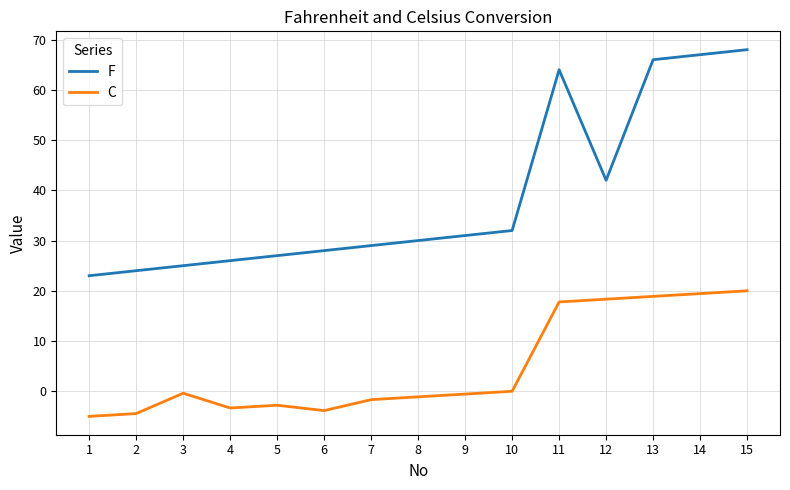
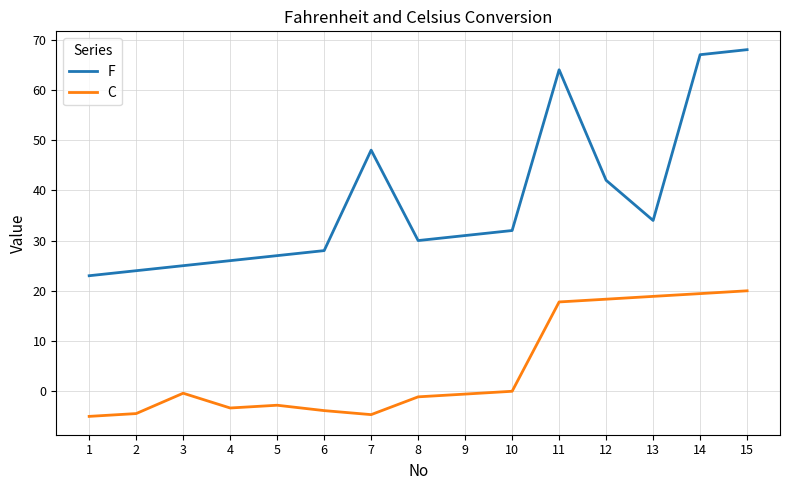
  {
    "F": {
      "1": 23,
      "2": 24,
      "3": 25,
      "4": 26,
      "5": 27,
      "6": 28,
-     "7": 29,
+     "7": 48,
      "8": 30,
      "9": 31,
      "10": 32,
      "11": 64,
      "12": 42,
-     "13": 66,
+     "13": 34,
      "14": 67,
      "15": 68
    },
    "C": {
      "1": -5,
      "2": -4,
      "3": 0,
      "4": -3,
      "5": -3,
      "6": -4,
-     "7": -2,
+     "7": -5,
      "8": -1,
      "9": -1,
      "10": 0,
      "11": 18,
      "12": 18,
      "13": 19,
      "14": 19,
      "15": 20
    }
  }
